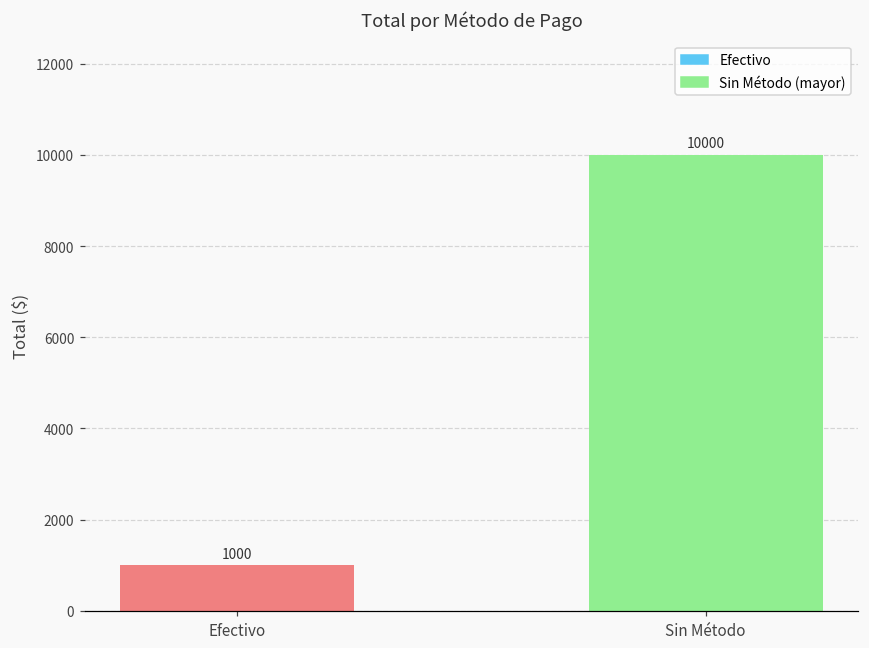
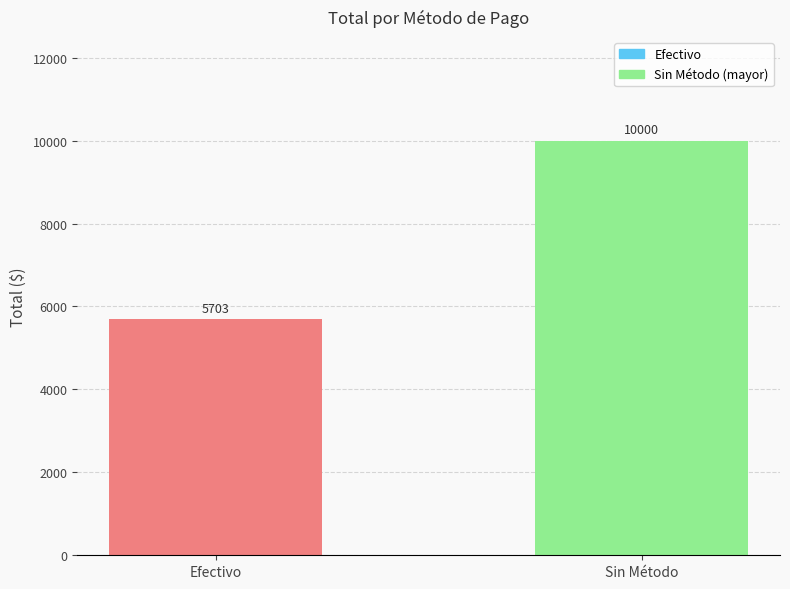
  {
-   "Efectivo": 1000,
+   "Efectivo": 5703,
    "Sin Método": 10000
  }
